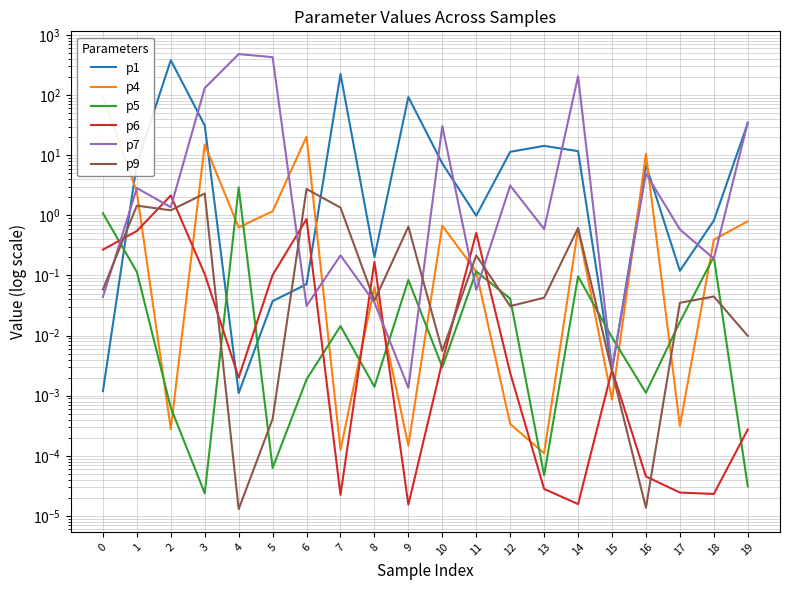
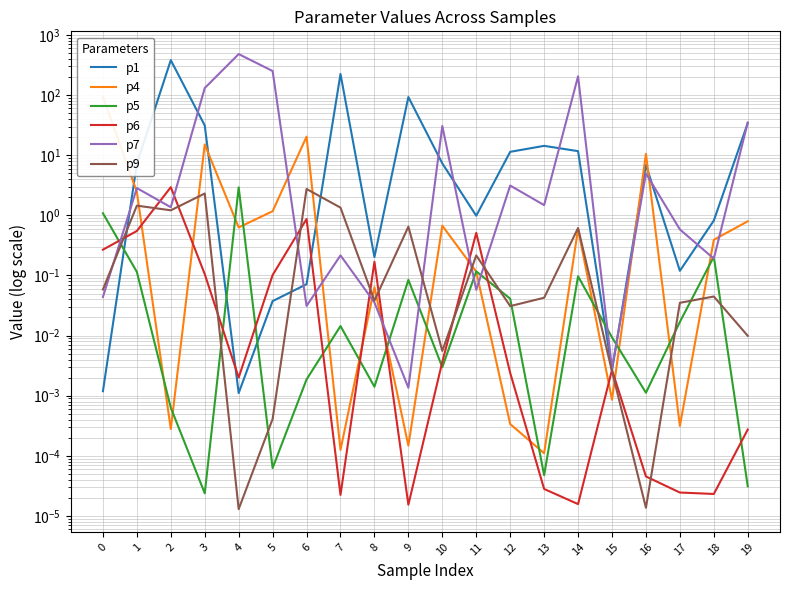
  {
    "p1": {
      "0": 0.0012,
      "2": 400,
      "3": 30,
      "4": 0.0011,
      "5": 0.04,
      "6": 0.07,
      "7": 220,
      "8": 0.2,
      "9": 90,
      "10": 7,
      "11": 1.0,
      "12": 11,
      "13": 14,
      "14": 12,
      "16": 7,
      "17": 0.12,
      "18": 0.8
    },
    "p4": {
      "1": 2.4,
      "2": 0.0003,
      "3": 15,
      "4": 0.6,
      "5": 1.2,
      "6": 20,
      "7": 0.00013,
      "8": 0.06,
      "9": 0.00015,
      "10": 0.7,
      "12": 0.0003,
      "13": 0.00011,
      "15": 0.0009,
      "16": 11,
      "17": 0.0003,
      "18": 0.4,
      "19": 0.8
    },
    "p5": {
      "0": 1.1,
      "1": 0.11,
      "2": 0.0006,
      "3": 0.000024,
      "4": 3,
      "5": 0.00006,
      "6": 0.0019,
      "7": 0.014,
      "8": 0.0014,
      "9": 0.08,
      "10": 0.003,
      "12": 0.04,
      "13": 0.00005,
      "14": 0.1,
      "15": 0.009,
      "16": 0.0011,
      "17": 0.017,
      "19": 0.00003
    },
    "p6": {
      "0": 0.3,
      "1": 0.5,
-     "2": 2.1,
+     "2": 3,
      "3": 0.1,
      "4": 0.0020,
      "5": 0.1,
      "6": 0.9,
      "7": 0.000022,
      "8": 0.17,
      "9": 0.000015,
      "10": 0.004,
      "11": 0.5,
      "12": 0.0024,
      "13": 0.00003,
      "14": 0.000016,
      "16": 0.00005,
      "17": 0.000025,
      "18": 0.000023,
      "19": 0.0003
    },
    "p7": {
      "0": 0.04,
      "1": 3,
      "2": 1.4,
      "3": 130,
      "4": 500,
-     "5": 400,
+     "5": 250,
      "6": 0.03,
      "7": 0.2,
      "9": 0.0014,
      "10": 30,
      "11": 0.06,
      "12": 3,
-     "13": 0.6,
+     "13": 1.5,
      "14": 210,
      "16": 5,
      "17": 0.6
    },
    "p9": {
      "0": 0.06,
      "1": 1.5,
      "2": 1.2,
      "3": 2.3,
      "4": 0.000013,
      "5": 0.0004,
      "6": 3,
      "7": 1.3,
      "9": 0.6,
      "10": 0.006,
      "11": 0.2,
      "12": 0.03,
      "13": 0.04,
      "16": 0.000014,
      "17": 0.04,
      "18": 0.04,
      "19": 0.010
    }
  }
